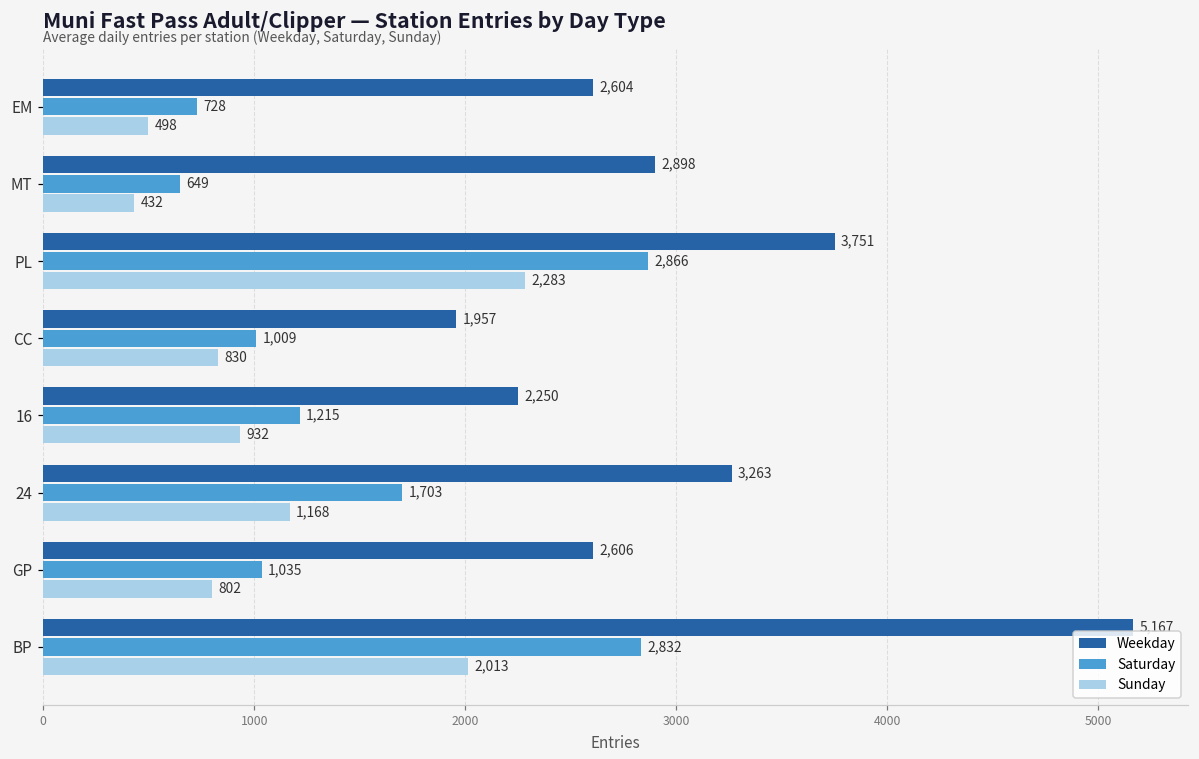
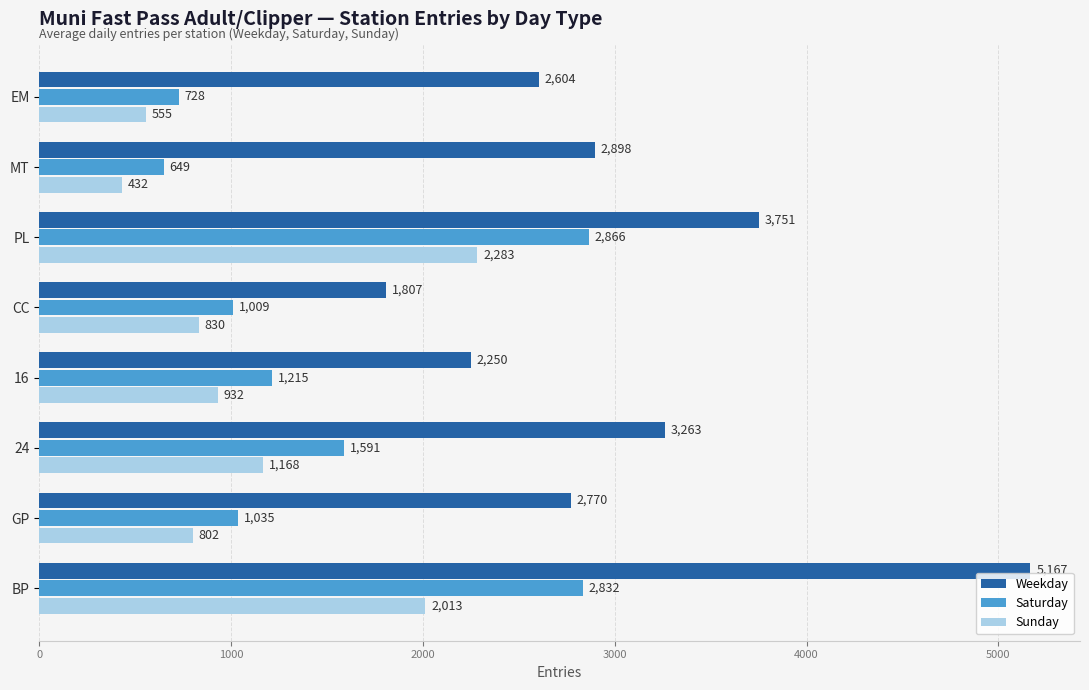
  {
    "Weekday": {
      "EM": "2,604",
      "MT": "2,898",
      "PL": "3,751",
-     "CC": "1,957",
+     "CC": "1,807",
      "16": "2,250",
      "24": "3,263",
-     "GP": "2,606"
+     "GP": "2,770"
    },
    "Saturday": {
      "EM": "728",
      "MT": "649",
      "PL": "2,866",
      "CC": "1,009",
      "16": "1,215",
-     "24": "1,703",
+     "24": "1,591",
      "GP": "1,035",
      "BP": "2,832"
    },
    "Sunday": {
-     "EM": "498",
+     "EM": "555",
      "MT": "432",
      "PL": "2,283",
      "CC": "830",
      "16": "932",
      "24": "1,168",
      "GP": "802",
      "BP": "2,013"
    }
  }
